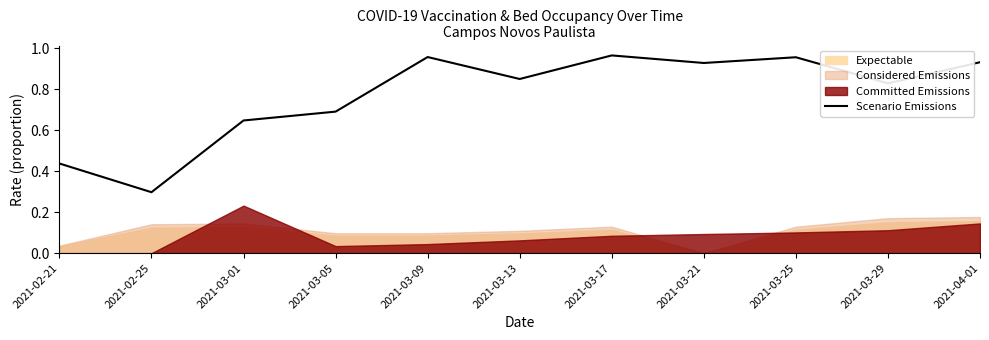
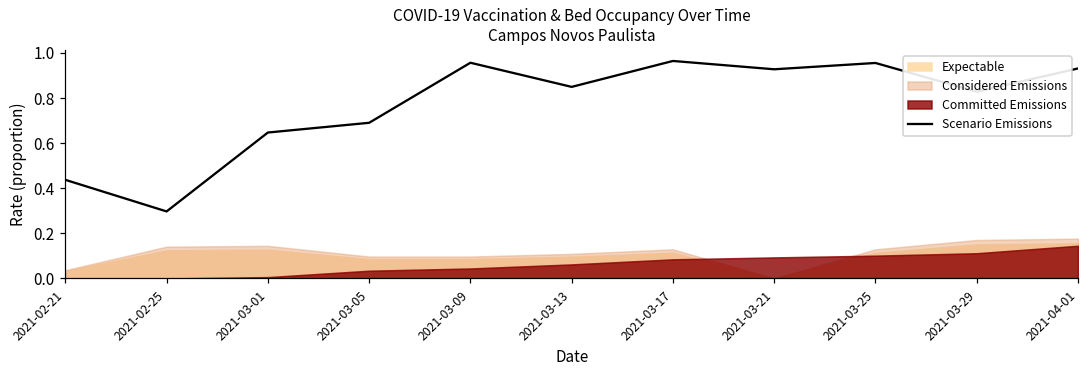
  {
    "Scenario Emissions": {
      "2021-02-21": 0.44,
      "2021-02-25": 0.30,
      "2021-03-01": 0.65,
      "2021-03-05": 0.69,
      "2021-03-09": 0.96,
      "2021-03-13": 0.85,
      "2021-03-17": 0.96,
      "2021-03-21": 0.93,
      "2021-03-25": 0.96,
      "2021-04-01": 0.93
    },
    "Committed Emissions": {
      "2021-02-21": 0.00,
      "2021-02-25": 0.00,
-     "2021-03-01": 0.23,
+     "2021-03-01": 0.01,
      "2021-03-05": 0.03,
      "2021-03-09": 0.04,
      "2021-03-13": 0.06,
      "2021-03-17": 0.08,
      "2021-03-21": 0.09,
      "2021-03-25": 0.10,
      "2021-03-29": 0.11
    }
  }
